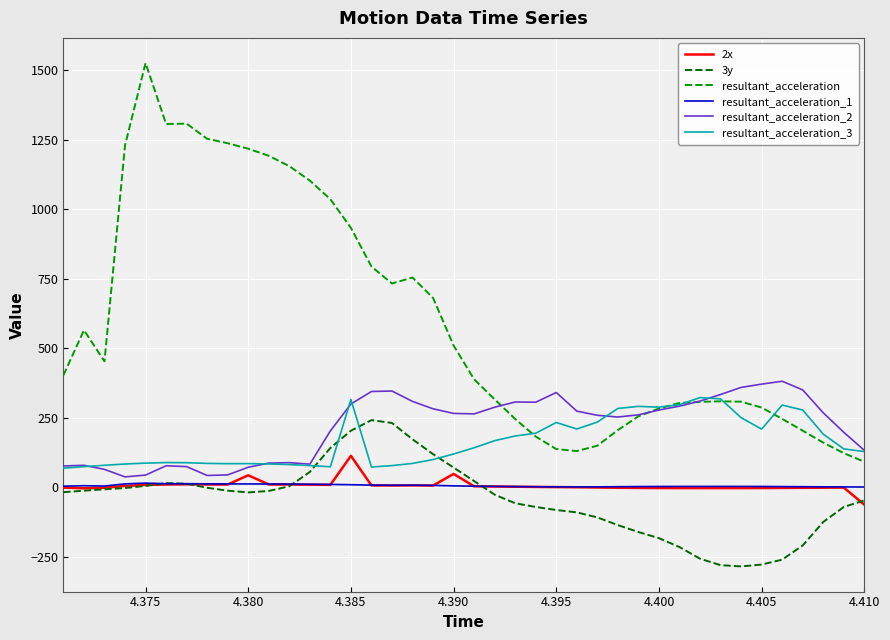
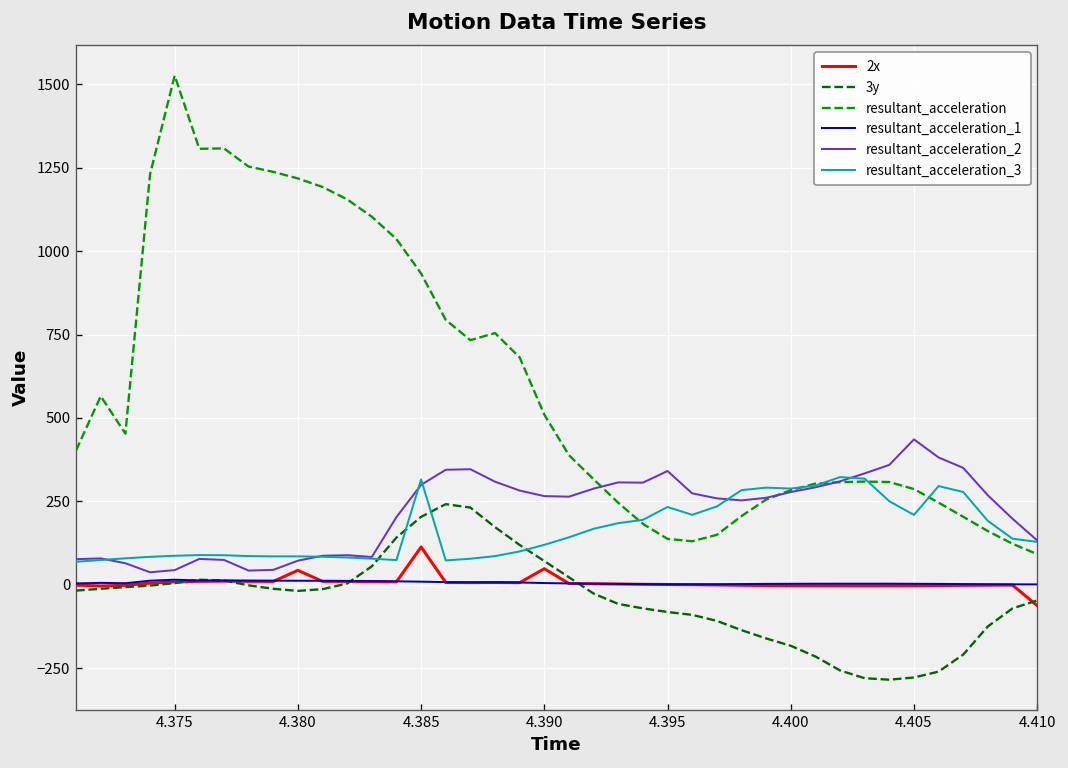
  {
    "2x": {
      "4.380": 40,
      "4.385": 110,
      "4.390": 50,
      "4.410": -60
    },
    "resultant_acceleration_1": {
      "4.380": 10,
      "4.385": 10,
      "4.390": 10,
      "4.410": 0
    },
    "resultant_acceleration_2": {
      "4.375": 40,
      "4.380": 70,
      "4.385": 300,
      "4.390": 270,
      "4.395": 340,
-     "4.405": 370
+     "4.405": 440
    },
    "resultant_acceleration_3": {
      "4.375": 90,
      "4.380": 90,
      "4.385": 320,
      "4.390": 120,
      "4.395": 230,
      "4.405": 210
    }
  }
